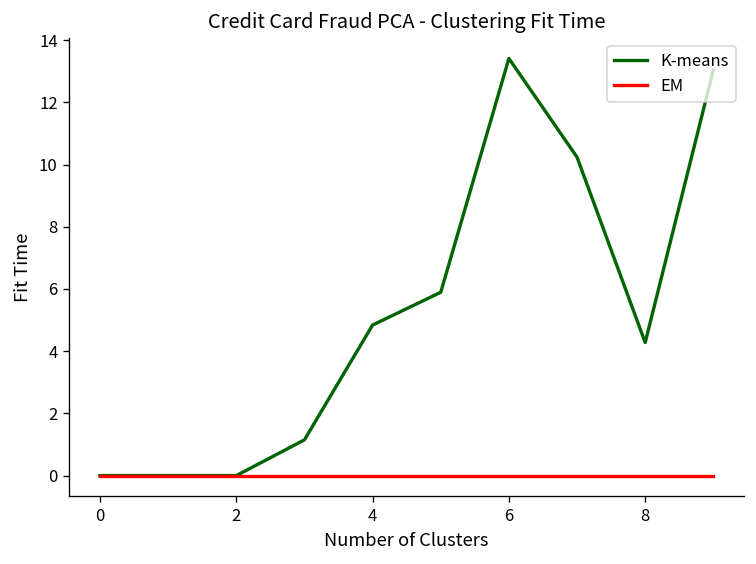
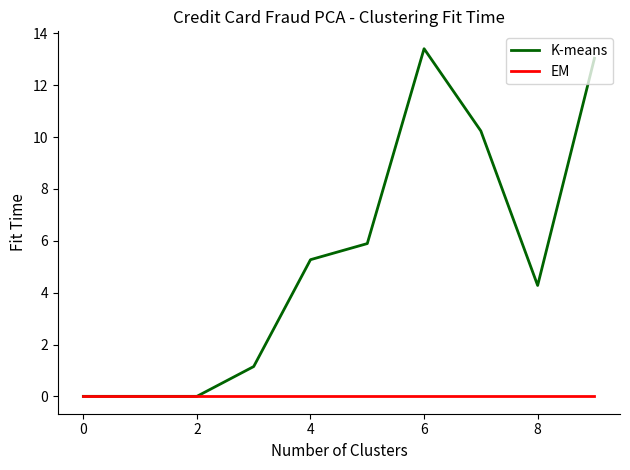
  {
    "K-means": {
-     "4": 4.8,
+     "4": 5.3,
      "6": 13.4,
      "8": 4.3
    },
    "EM": {
      "4": 0.0,
      "6": 0.0,
      "8": 0.0
    }
  }
